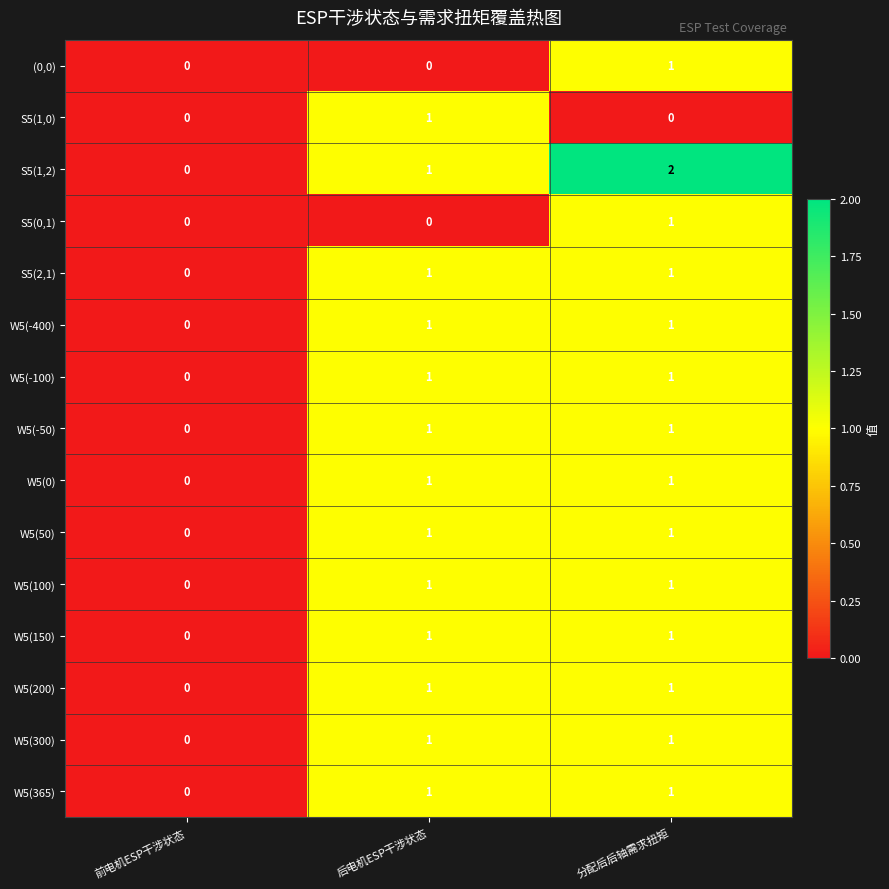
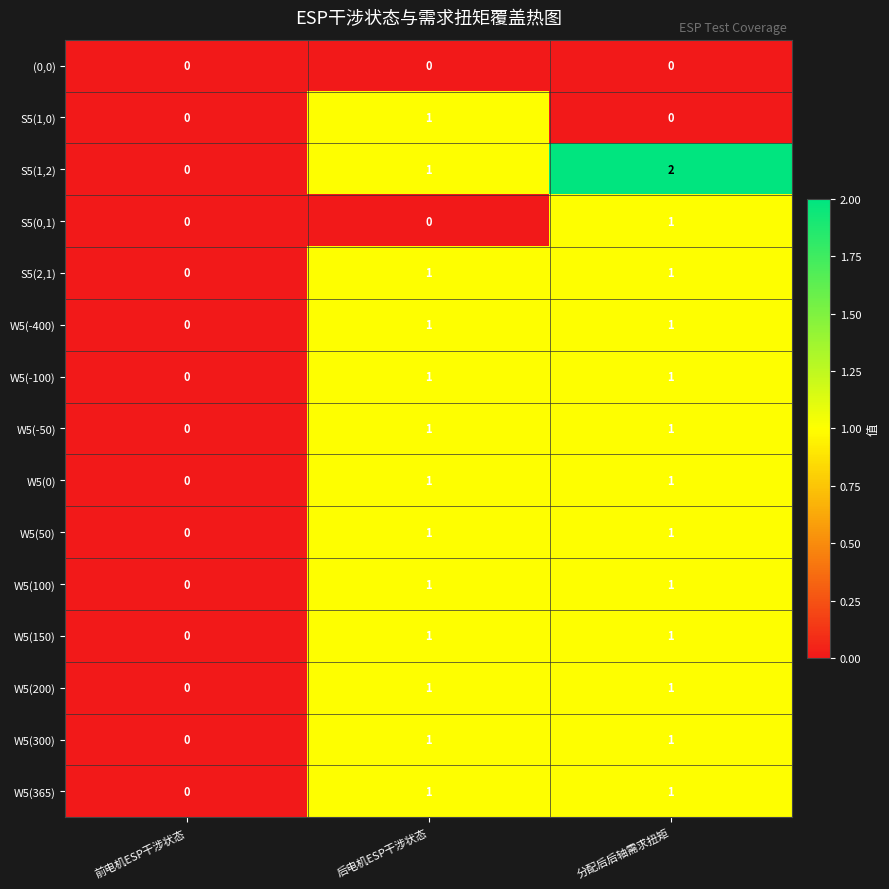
  {
    "(0,0)": {
      "前电机ESP干涉状态": 0,
      "后电机ESP干涉状态": 0,
-     "分配后后轴需求扭矩": 1
+     "分配后后轴需求扭矩": 0
    },
    "S5(1,0)": {
      "前电机ESP干涉状态": 0,
      "后电机ESP干涉状态": 1,
      "分配后后轴需求扭矩": 0
    },
    "S5(1,2)": {
      "前电机ESP干涉状态": 0,
      "后电机ESP干涉状态": 1,
      "分配后后轴需求扭矩": 2
    },
    "S5(0,1)": {
      "前电机ESP干涉状态": 0,
      "后电机ESP干涉状态": 0,
      "分配后后轴需求扭矩": 1
    },
    "S5(2,1)": {
      "前电机ESP干涉状态": 0,
      "后电机ESP干涉状态": 1,
      "分配后后轴需求扭矩": 1
    },
    "W5(-400)": {
      "前电机ESP干涉状态": 0,
      "后电机ESP干涉状态": 1,
      "分配后后轴需求扭矩": 1
    },
    "W5(-100)": {
      "前电机ESP干涉状态": 0,
      "后电机ESP干涉状态": 1,
      "分配后后轴需求扭矩": 1
    },
    "W5(-50)": {
      "前电机ESP干涉状态": 0,
      "后电机ESP干涉状态": 1,
      "分配后后轴需求扭矩": 1
    },
    "W5(0)": {
      "前电机ESP干涉状态": 0,
      "后电机ESP干涉状态": 1,
      "分配后后轴需求扭矩": 1
    },
    "W5(50)": {
      "前电机ESP干涉状态": 0,
      "后电机ESP干涉状态": 1,
      "分配后后轴需求扭矩": 1
    },
    "W5(100)": {
      "前电机ESP干涉状态": 0,
      "后电机ESP干涉状态": 1,
      "分配后后轴需求扭矩": 1
    },
    "W5(150)": {
      "前电机ESP干涉状态": 0,
      "后电机ESP干涉状态": 1,
      "分配后后轴需求扭矩": 1
    },
    "W5(200)": {
      "前电机ESP干涉状态": 0,
      "后电机ESP干涉状态": 1,
      "分配后后轴需求扭矩": 1
    },
    "W5(300)": {
      "前电机ESP干涉状态": 0,
      "后电机ESP干涉状态": 1,
      "分配后后轴需求扭矩": 1
    },
    "W5(365)": {
      "前电机ESP干涉状态": 0,
      "后电机ESP干涉状态": 1,
      "分配后后轴需求扭矩": 1
    }
  }
